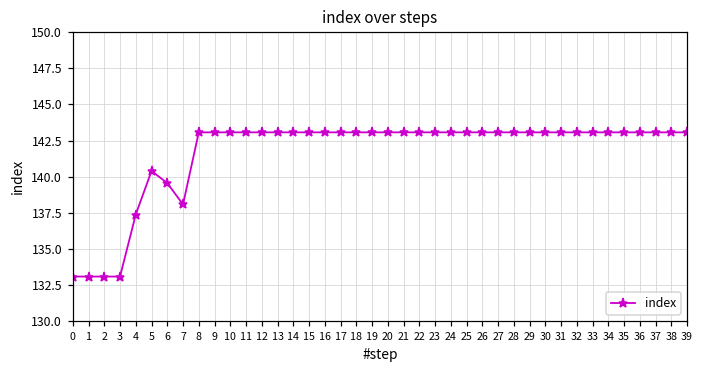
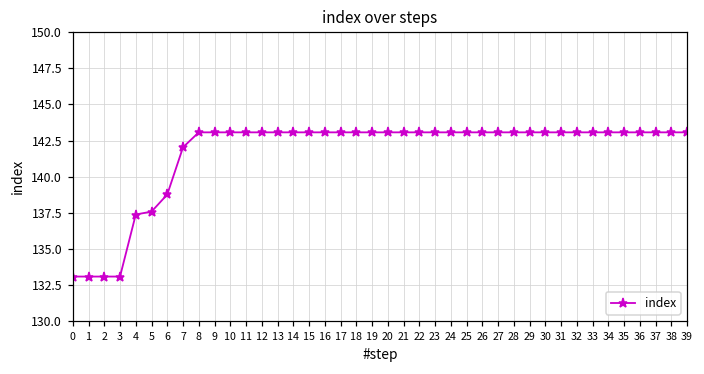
  {
    "0": 133.1,
    "1": 133.1,
    "2": 133.1,
    "3": 133.1,
    "4": 137.4,
-   "5": 140.4,
-   "6": 139.6,
-   "7": 138.1,
+   "5": 137.6,
+   "6": 138.8,
+   "7": 142.0,
    "8": 143.1,
    "9": 143.1,
    "10": 143.1,
    "11": 143.1,
    "12": 143.1,
    "13": 143.1,
    "14": 143.1,
    "15": 143.1,
    "16": 143.1,
    "17": 143.1,
    "18": 143.1,
    "19": 143.1,
    "20": 143.1,
    "21": 143.1,
    "22": 143.1,
    "23": 143.1,
    "24": 143.1,
    "25": 143.1,
    "26": 143.1,
    "27": 143.1,
    "28": 143.1,
    "29": 143.1,
    "30": 143.1,
    "31": 143.1,
    "32": 143.1,
    "33": 143.1,
    "34": 143.1,
    "35": 143.1,
    "36": 143.1,
    "37": 143.1,
    "38": 143.1,
    "39": 143.1
  }
